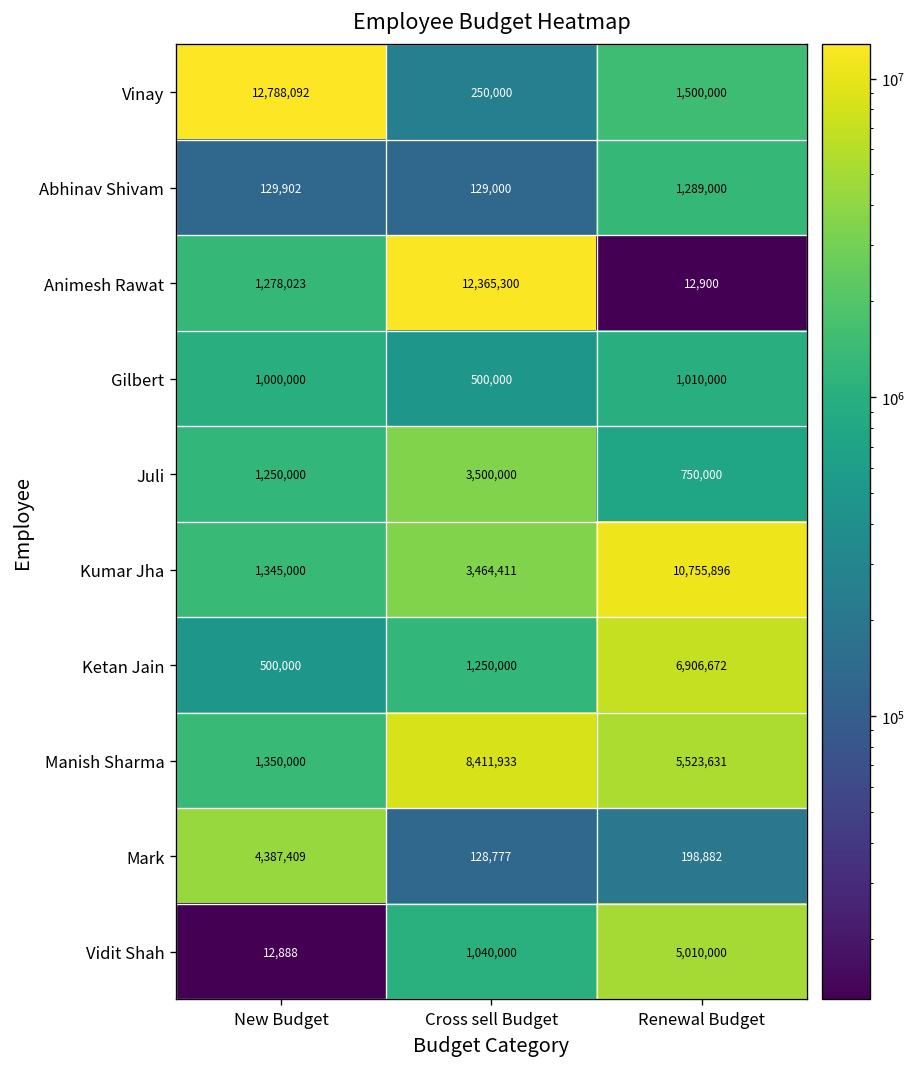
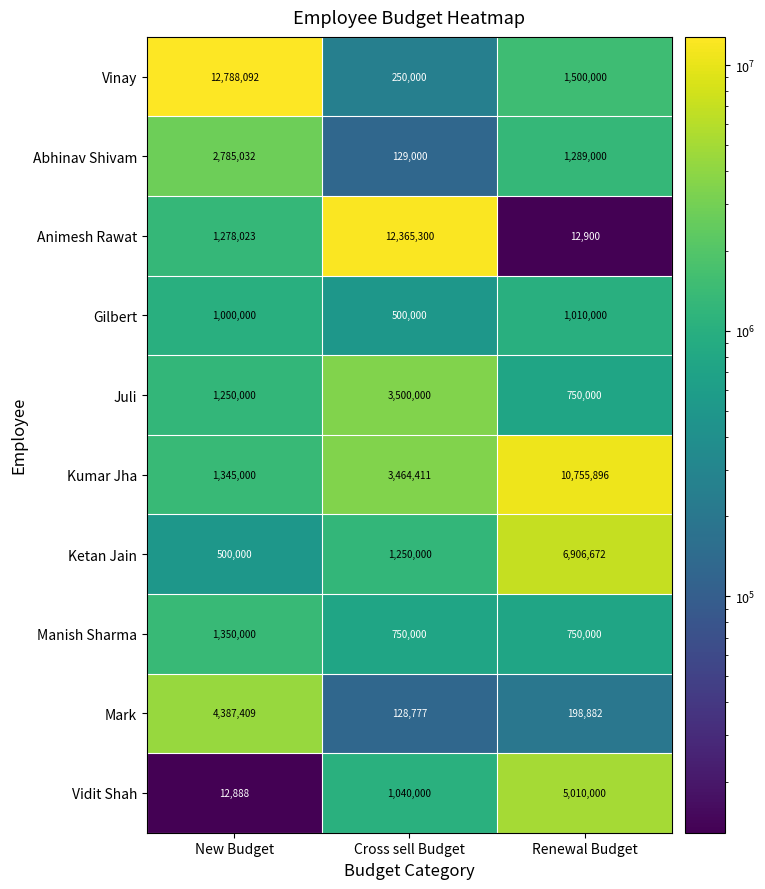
  {
    "Vinay": {
      "New Budget": "12,788,092",
      "Cross sell Budget": "250,000",
      "Renewal Budget": "1,500,000"
    },
    "Abhinav Shivam": {
-     "New Budget": "129,902",
+     "New Budget": "2,785,032",
      "Cross sell Budget": "129,000",
      "Renewal Budget": "1,289,000"
    },
    "Animesh Rawat": {
      "New Budget": "1,278,023",
      "Cross sell Budget": "12,365,300",
      "Renewal Budget": "12,900"
    },
    "Gilbert": {
      "New Budget": "1,000,000",
      "Cross sell Budget": "500,000",
      "Renewal Budget": "1,010,000"
    },
    "Juli": {
      "New Budget": "1,250,000",
      "Cross sell Budget": "3,500,000",
      "Renewal Budget": "750,000"
    },
    "Kumar Jha": {
      "New Budget": "1,345,000",
      "Cross sell Budget": "3,464,411",
      "Renewal Budget": "10,755,896"
    },
    "Ketan Jain": {
      "New Budget": "500,000",
      "Cross sell Budget": "1,250,000",
      "Renewal Budget": "6,906,672"
    },
    "Manish Sharma": {
      "New Budget": "1,350,000",
-     "Cross sell Budget": "8,411,933",
-     "Renewal Budget": "5,523,631"
+     "Cross sell Budget": "750,000",
+     "Renewal Budget": "750,000"
    },
    "Mark": {
      "New Budget": "4,387,409",
      "Cross sell Budget": "128,777",
      "Renewal Budget": "198,882"
    },
    "Vidit Shah": {
      "New Budget": "12,888",
      "Cross sell Budget": "1,040,000",
      "Renewal Budget": "5,010,000"
    }
  }
